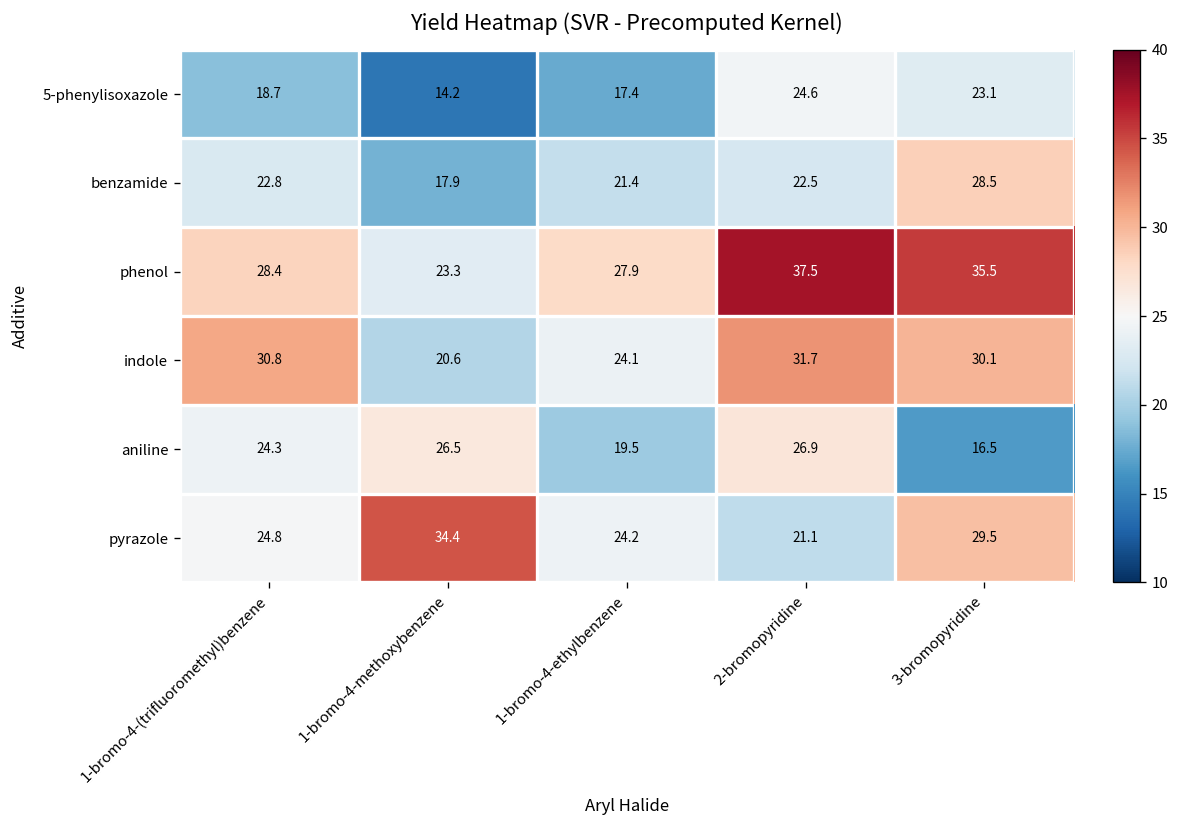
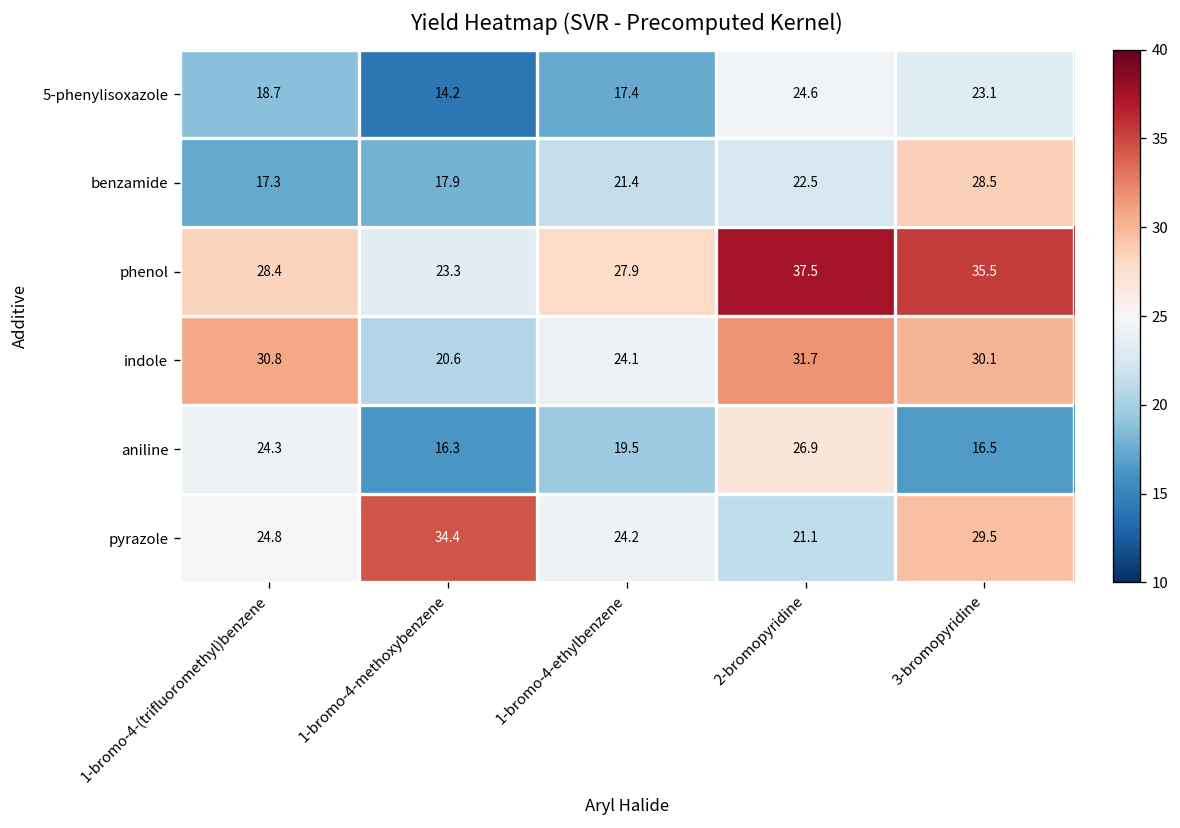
  {
    "5-phenylisoxazole": {
      "1-bromo-4-(trifluoromethyl)benzene": 18.7,
      "1-bromo-4-methoxybenzene": 14.2,
      "1-bromo-4-ethylbenzene": 17.4,
      "2-bromopyridine": 24.6,
      "3-bromopyridine": 23.1
    },
    "benzamide": {
-     "1-bromo-4-(trifluoromethyl)benzene": 22.8,
+     "1-bromo-4-(trifluoromethyl)benzene": 17.3,
      "1-bromo-4-methoxybenzene": 17.9,
      "1-bromo-4-ethylbenzene": 21.4,
      "2-bromopyridine": 22.5,
      "3-bromopyridine": 28.5
    },
    "phenol": {
      "1-bromo-4-(trifluoromethyl)benzene": 28.4,
      "1-bromo-4-methoxybenzene": 23.3,
      "1-bromo-4-ethylbenzene": 27.9,
      "2-bromopyridine": 37.5,
      "3-bromopyridine": 35.5
    },
    "indole": {
      "1-bromo-4-(trifluoromethyl)benzene": 30.8,
      "1-bromo-4-methoxybenzene": 20.6,
      "1-bromo-4-ethylbenzene": 24.1,
      "2-bromopyridine": 31.7,
      "3-bromopyridine": 30.1
    },
    "aniline": {
      "1-bromo-4-(trifluoromethyl)benzene": 24.3,
-     "1-bromo-4-methoxybenzene": 26.5,
+     "1-bromo-4-methoxybenzene": 16.3,
      "1-bromo-4-ethylbenzene": 19.5,
      "2-bromopyridine": 26.9,
      "3-bromopyridine": 16.5
    },
    "pyrazole": {
      "1-bromo-4-(trifluoromethyl)benzene": 24.8,
      "1-bromo-4-methoxybenzene": 34.4,
      "1-bromo-4-ethylbenzene": 24.2,
      "2-bromopyridine": 21.1,
      "3-bromopyridine": 29.5
    }
  }
